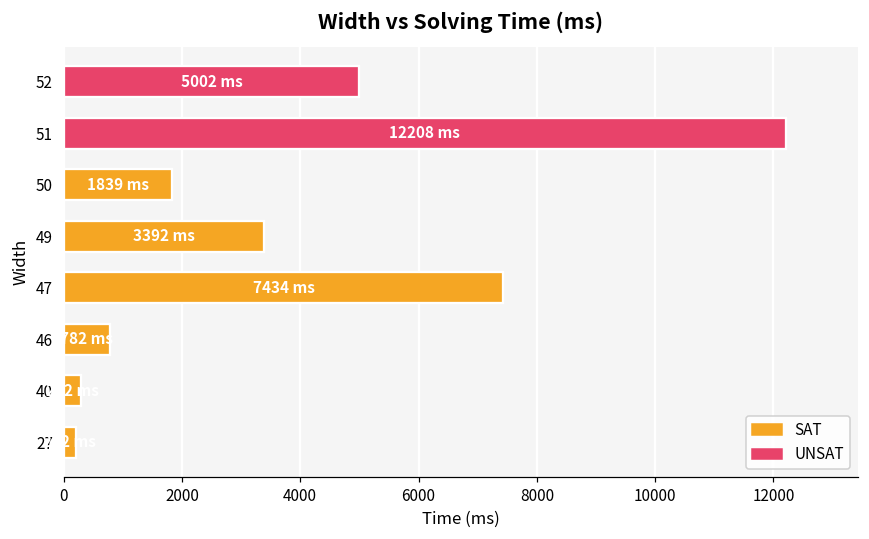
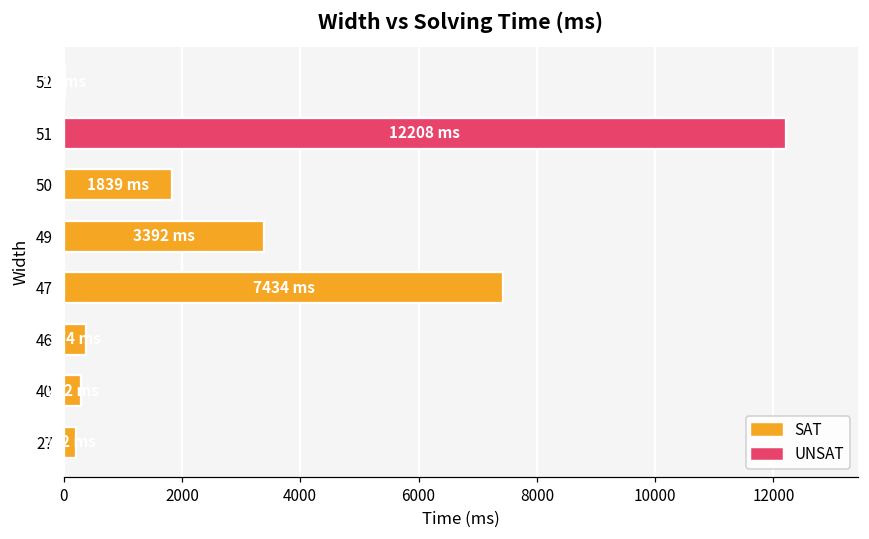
  {
-   "52": 5000,
-   "46": 800,
+   "52": 0,
+   "46": 400,
    "40": 300,
    "27": 200
  }
